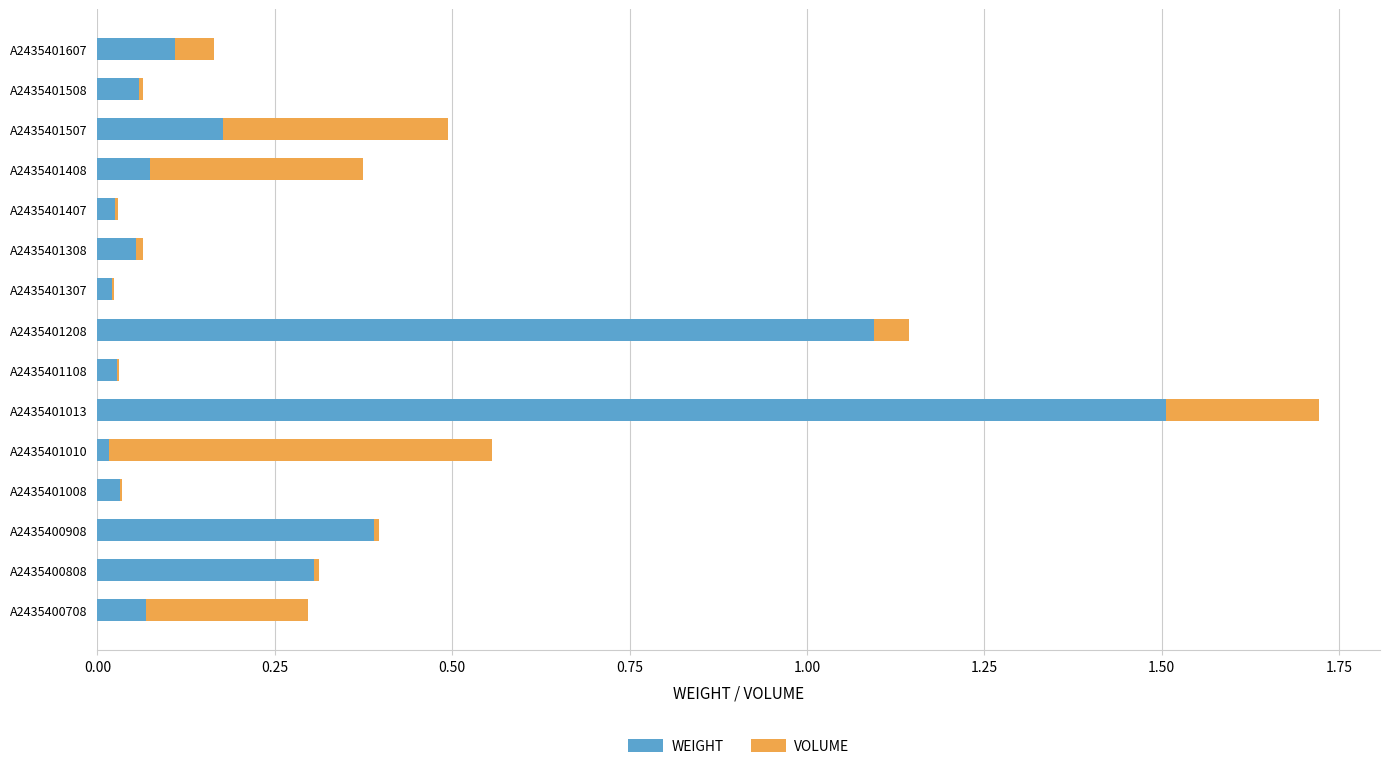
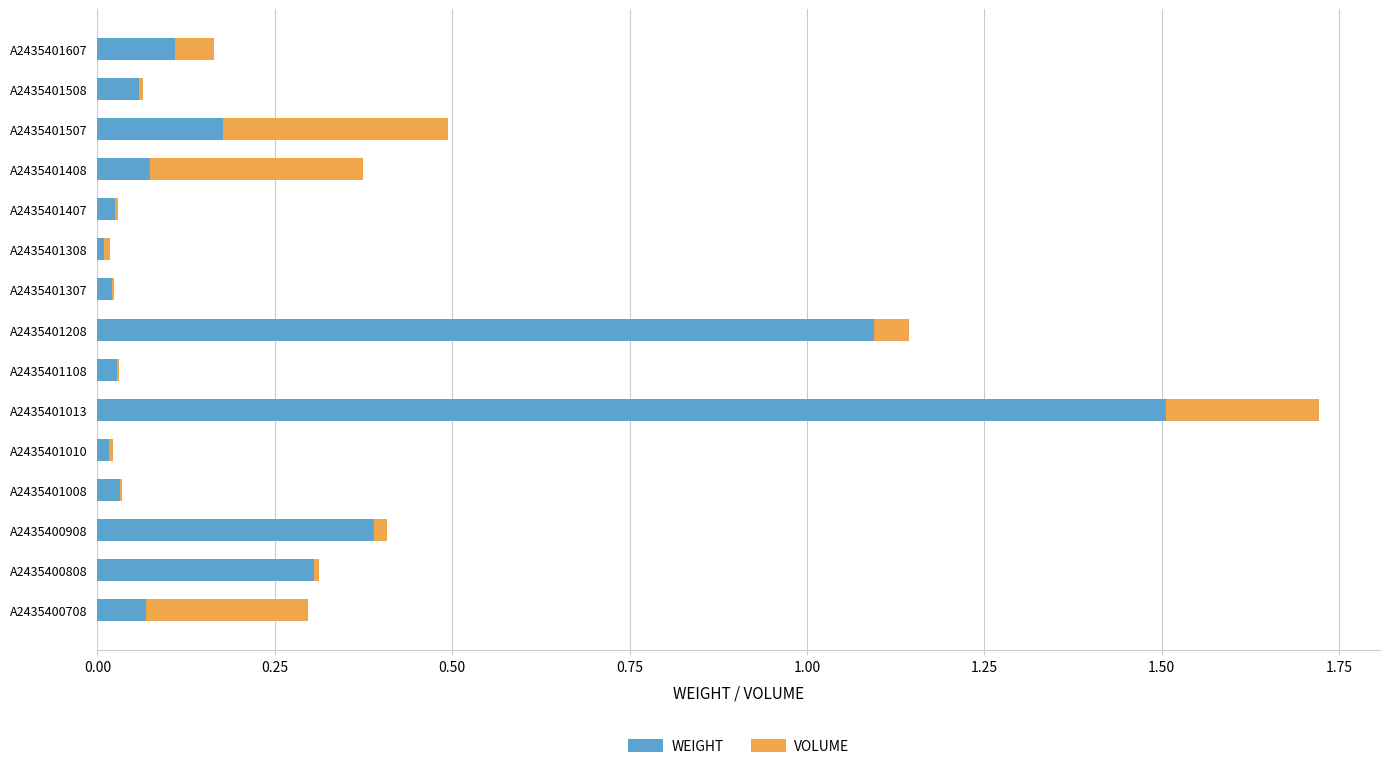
  {
    "WEIGHT": {
      "A2435401607": 0.11,
      "A2435401508": 0.06,
      "A2435401507": 0.18,
      "A2435401408": 0.07,
      "A2435401407": 0.03,
-     "A2435401308": 0.06,
+     "A2435401308": 0.01,
      "A2435401307": 0.02,
      "A2435401208": 1.09,
      "A2435401108": 0.03,
      "A2435401013": 1.51,
      "A2435401010": 0.02,
      "A2435401008": 0.03,
      "A2435400908": 0.39,
      "A2435400808": 0.31,
      "A2435400708": 0.07
    },
    "VOLUME": {
      "A2435401607": 0.05,
      "A2435401508": 0.01,
      "A2435401507": 0.32,
      "A2435401408": 0.30,
      "A2435401407": 0.00,
      "A2435401308": 0.01,
      "A2435401208": 0.05,
      "A2435401013": 0.22,
-     "A2435401010": 0.54,
-     "A2435400908": 0.01,
+     "A2435401010": 0.01,
+     "A2435400908": 0.02,
      "A2435400808": 0.01,
      "A2435400708": 0.23
    }
  }
